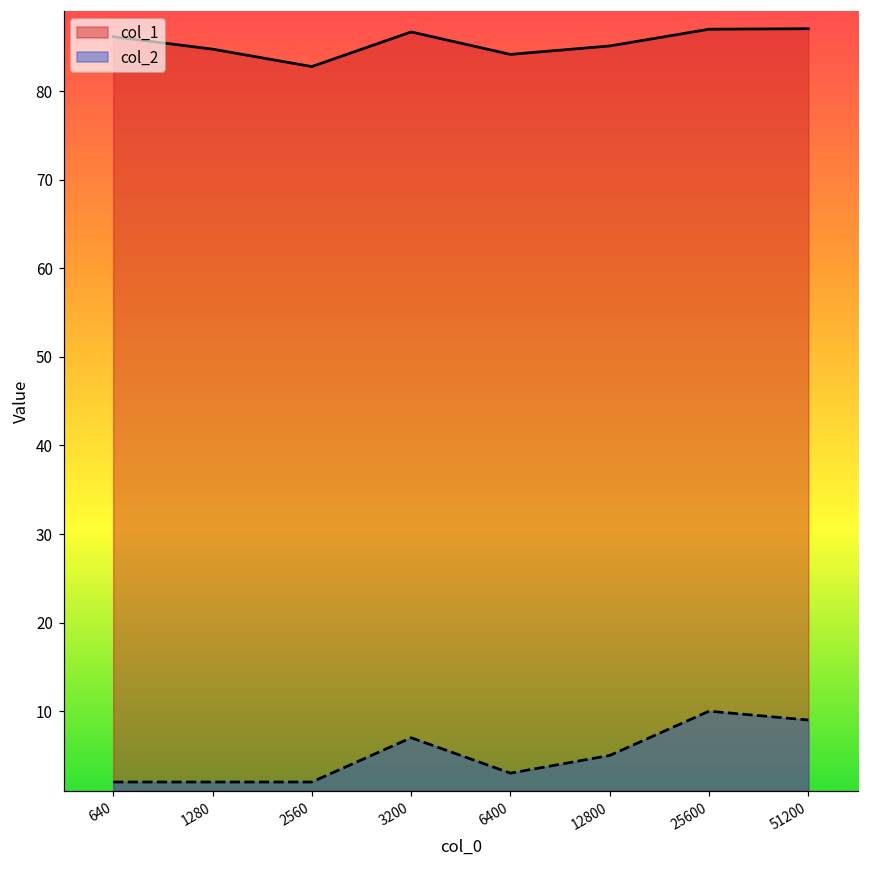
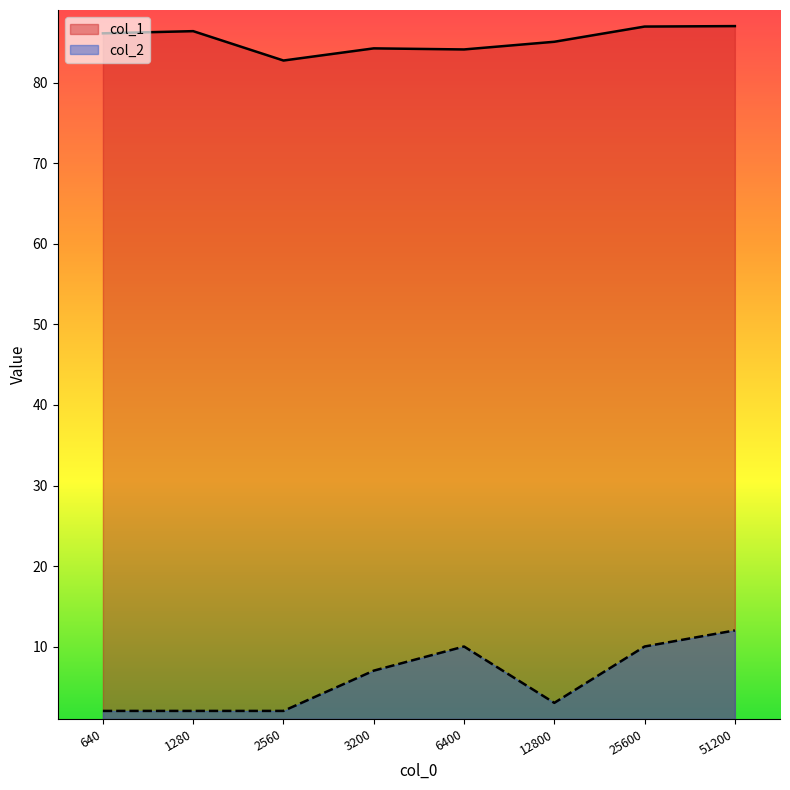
  {
    "col_1": {
-     "1280": 85,
+     "1280": 86,
      "2560": 83,
-     "3200": 87,
+     "3200": 84,
      "6400": 84,
      "12800": 85,
      "25600": 87,
      "51200": 87
    },
    "col_2": {
      "640": 2,
      "1280": 2,
      "2560": 2,
      "3200": 7,
-     "6400": 3,
-     "12800": 5,
+     "6400": 10,
+     "12800": 3,
      "25600": 10,
-     "51200": 9
+     "51200": 12
    }
  }
